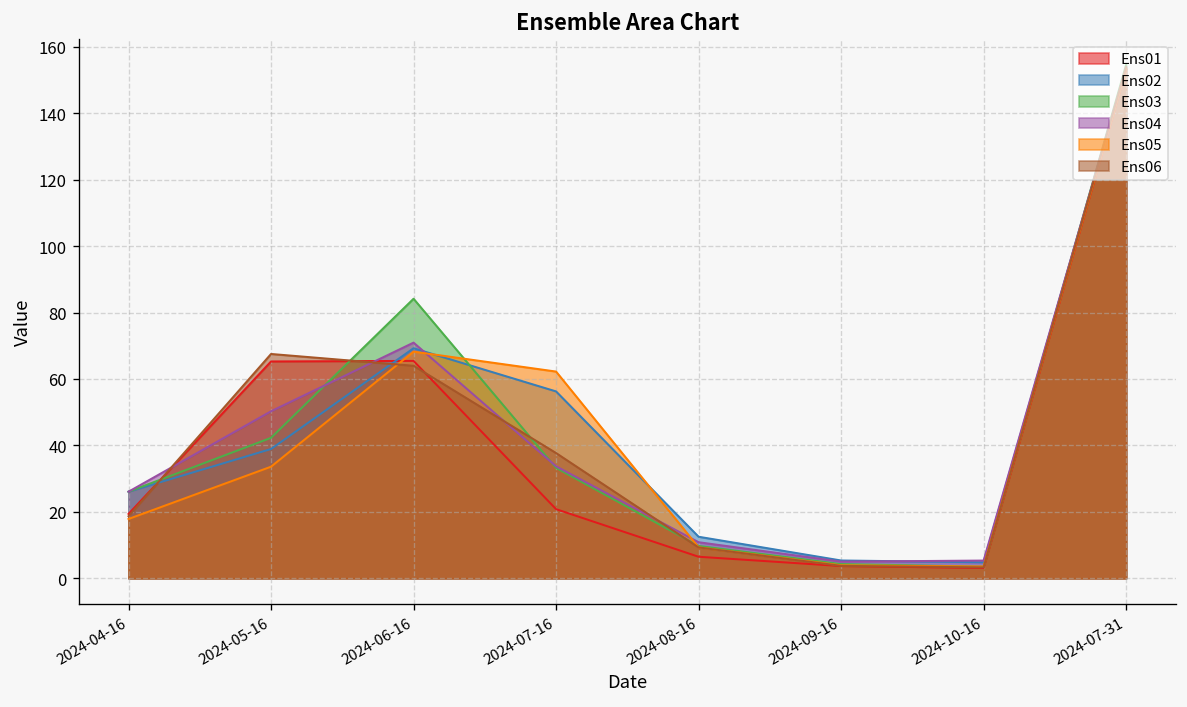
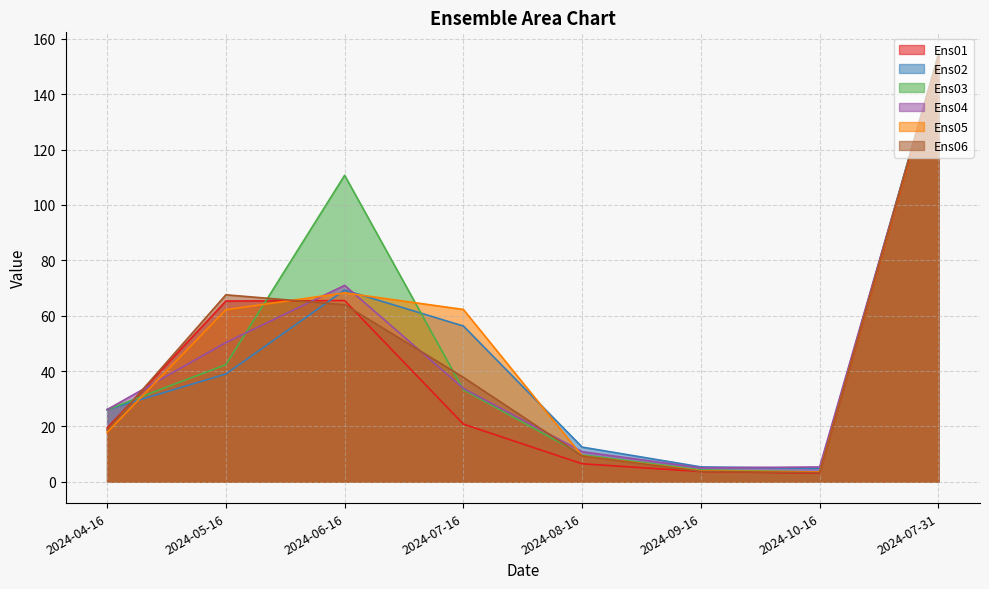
  {
    "Ens01": {
      "2024-05-16": 65,
      "2024-06-16": 65,
      "2024-07-16": 21,
      "2024-08-16": 6
    },
    "Ens02": {
      "2024-05-16": 39,
      "2024-06-16": 69,
      "2024-07-16": 56,
      "2024-08-16": 12
    },
    "Ens03": {
      "2024-05-16": 42,
-     "2024-06-16": 84
+     "2024-06-16": 111
    },
    "Ens04": {
      "2024-05-16": 50,
      "2024-06-16": 71,
      "2024-08-16": 11
    },
    "Ens05": {
-     "2024-05-16": 34,
+     "2024-05-16": 62,
      "2024-06-16": 68,
      "2024-07-16": 62
    },
    "Ens06": {
      "2024-05-16": 68,
      "2024-06-16": 64,
      "2024-07-16": 38
    }
  }
